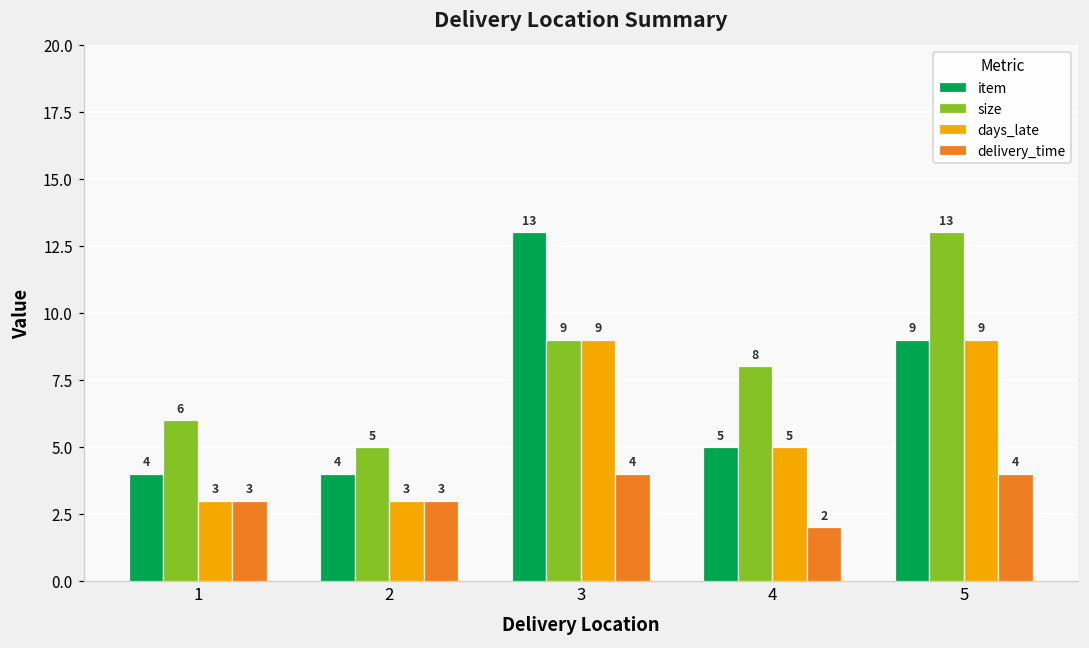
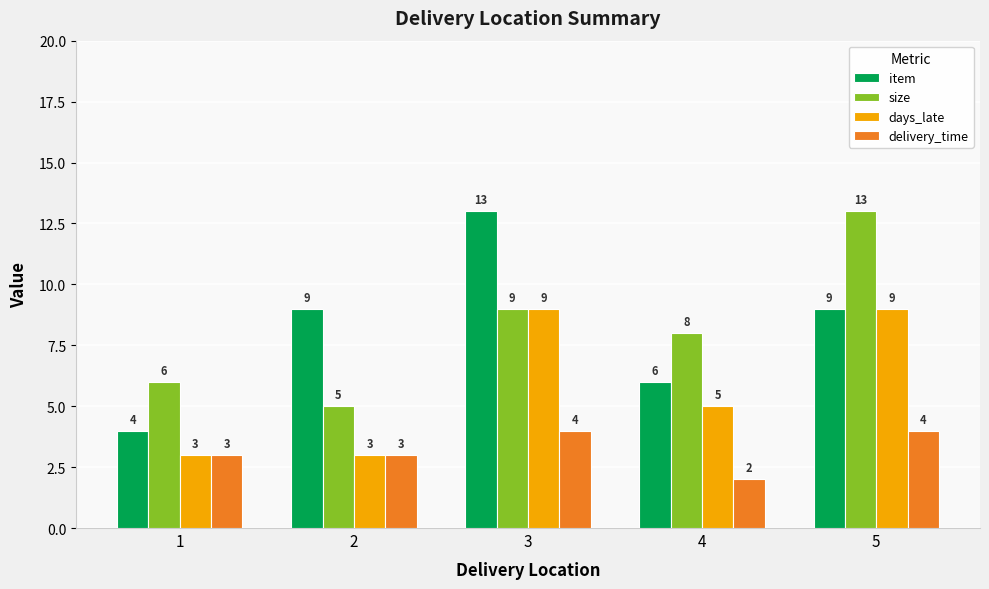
  {
    "item": {
      "1": 4,
-     "2": 4,
+     "2": 9,
      "3": 13,
-     "4": 5,
+     "4": 6,
      "5": 9
    },
    "size": {
      "1": 6,
      "2": 5,
      "3": 9,
      "4": 8,
      "5": 13
    }
  }
